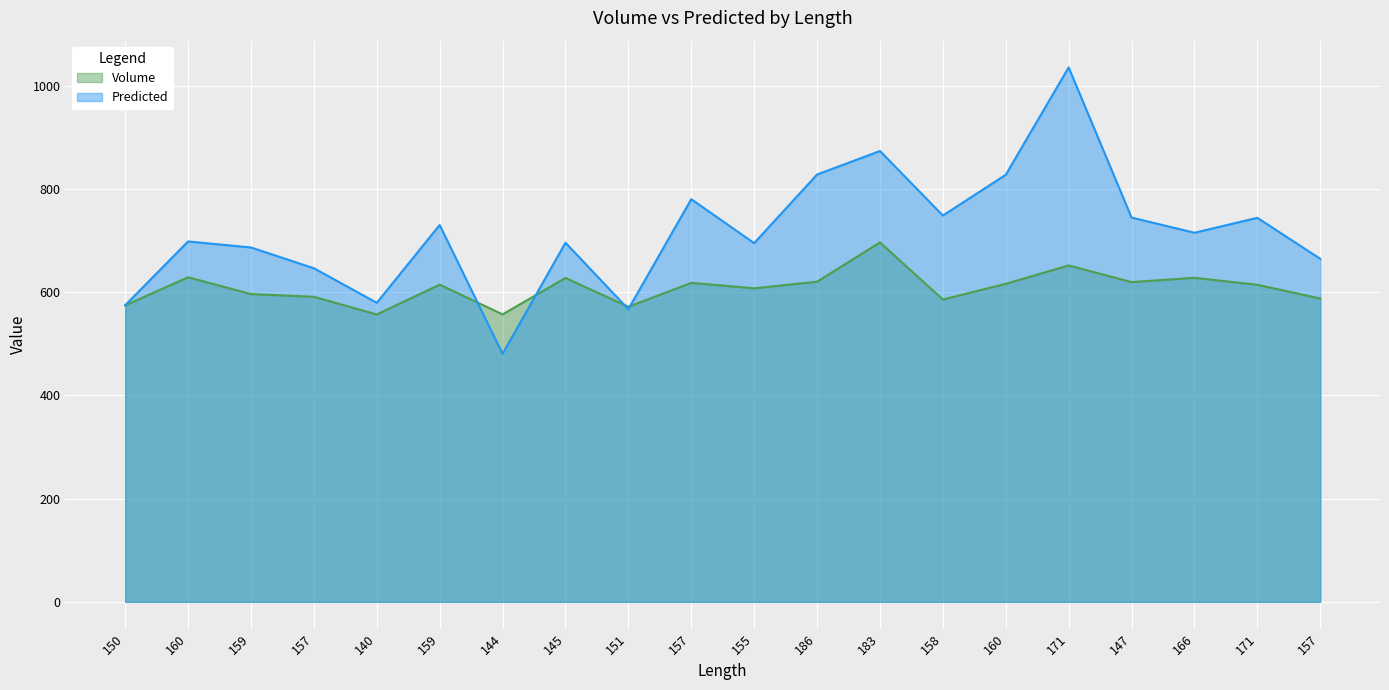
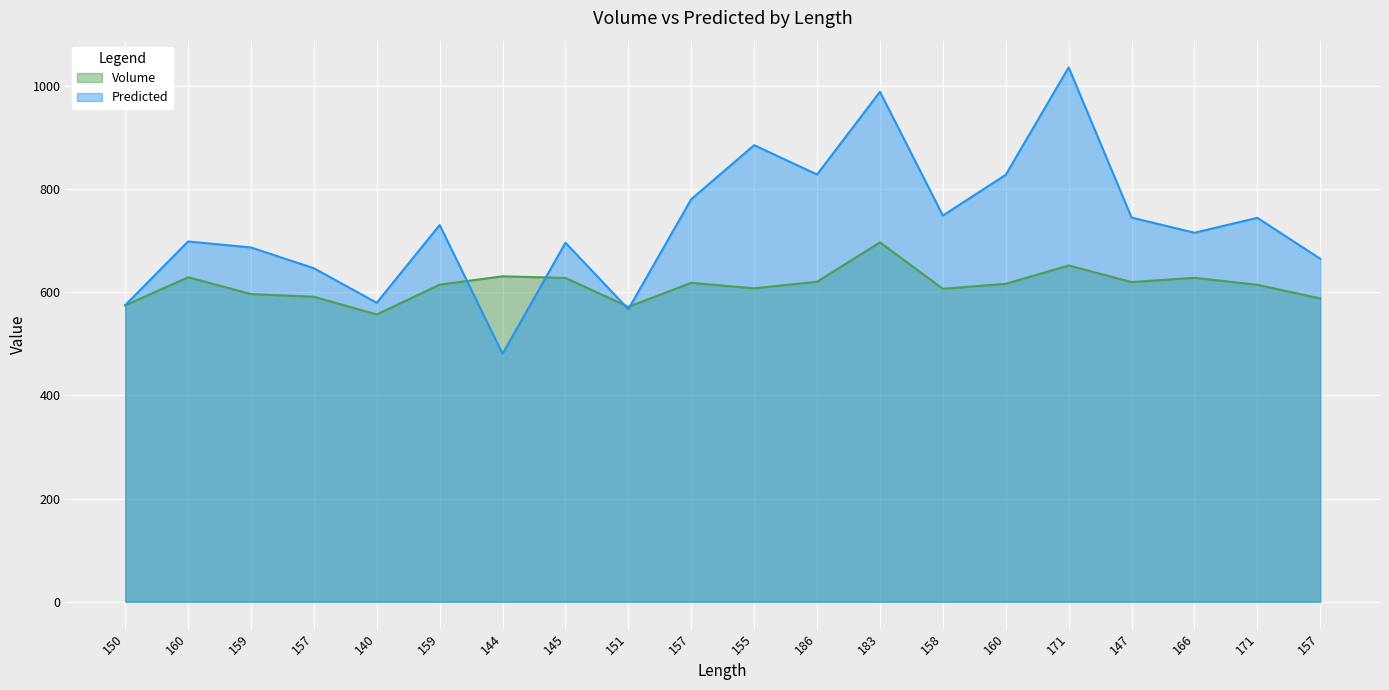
  {
    "Volume": {
      "140": 560,
-     "144": 560,
+     "144": 630,
      "145": 630,
      "155": 610,
      "186": 620,
      "183": 700,
-     "158": 590,
+     "158": 610,
      "147": 620,
      "166": 630
    },
    "Predicted": {
      "140": 580,
      "144": 480,
      "145": 700,
-     "155": 700,
+     "155": 890,
      "186": 830,
-     "183": 870,
+     "183": 990,
      "158": 750,
      "147": 740,
      "166": 720
    }
  }
